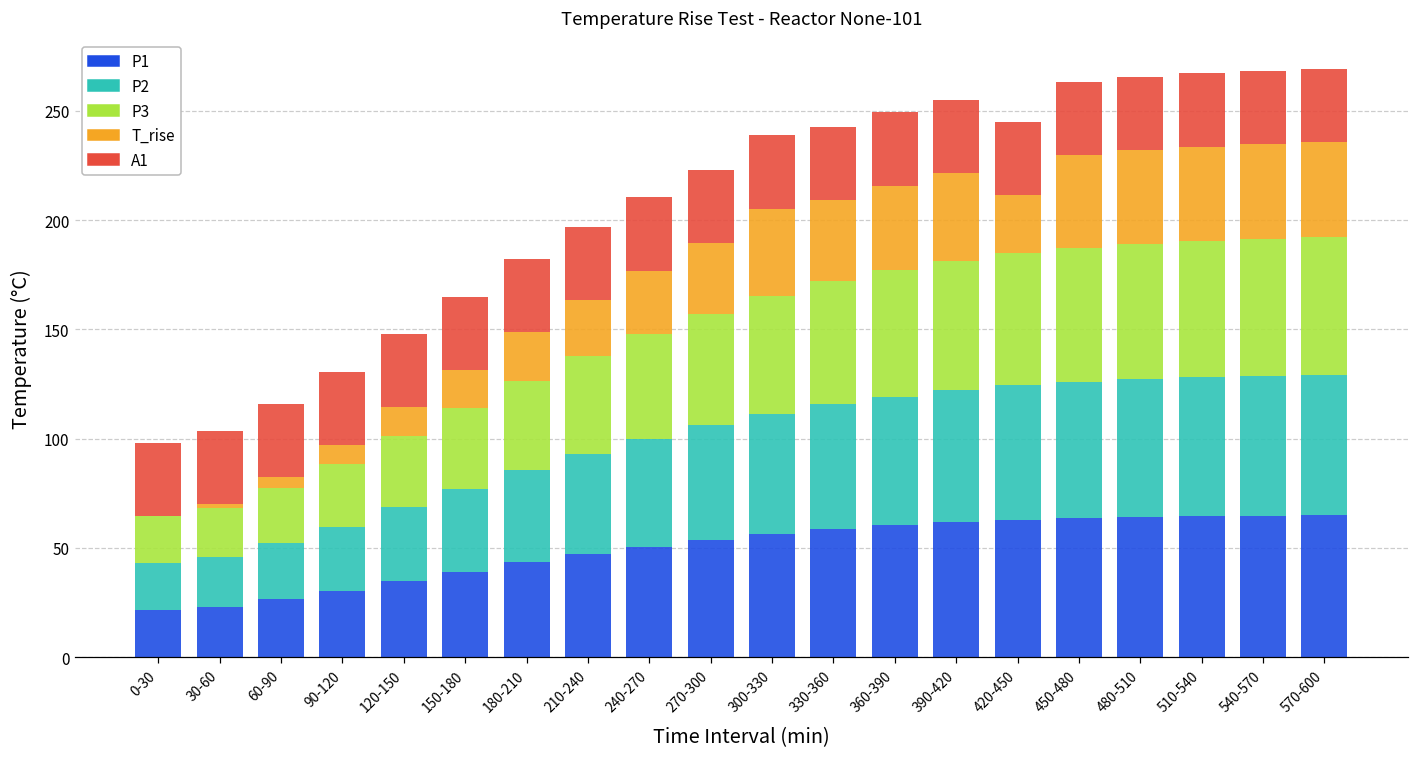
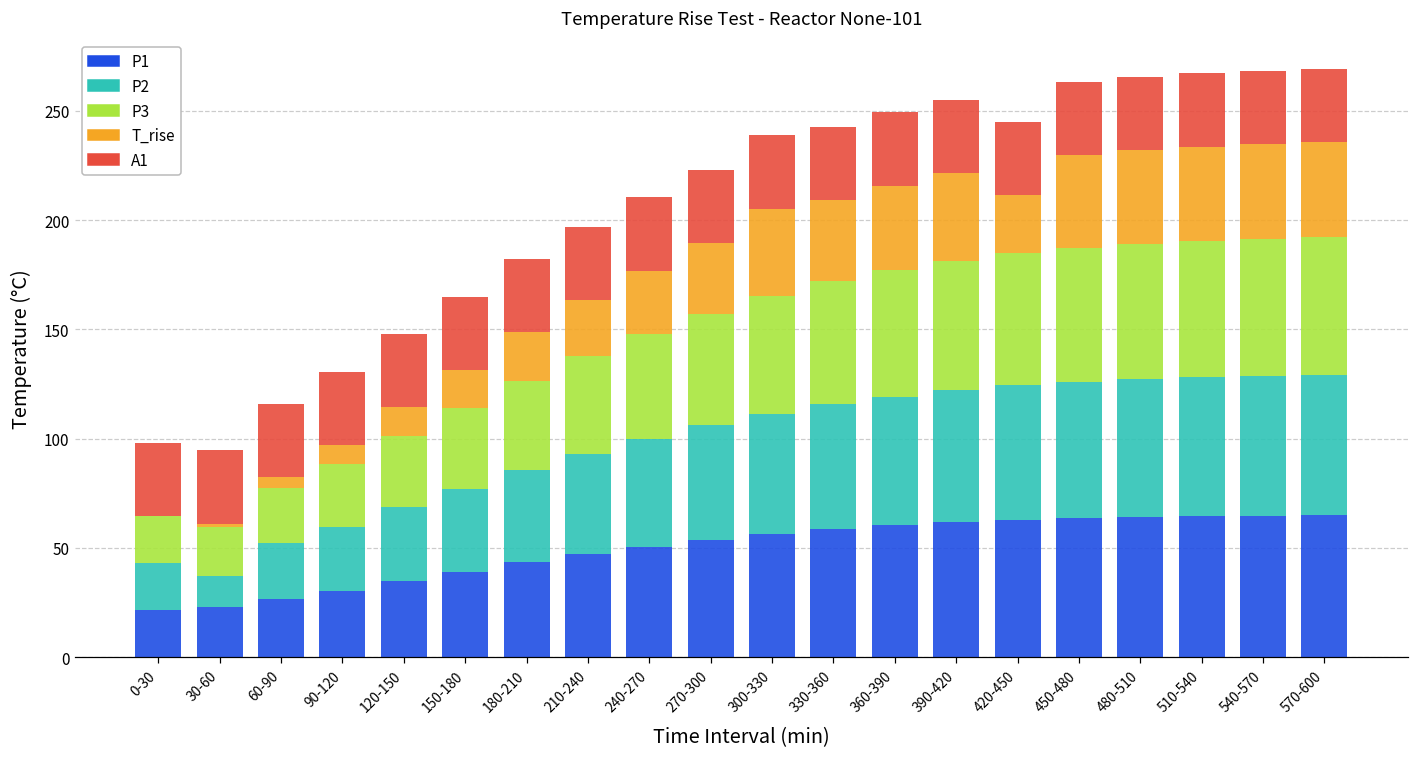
  {
    "P1": {
      "0-30": 22,
      "30-60": 23,
      "60-90": 26,
      "90-120": 30,
      "120-150": 35,
      "150-180": 39,
      "180-210": 44,
      "210-240": 47,
      "240-270": 51,
      "270-300": 54,
      "300-330": 56,
      "330-360": 59,
      "360-390": 60,
      "390-420": 62,
      "420-450": 63,
      "450-480": 64,
      "480-510": 64,
      "510-540": 65,
      "540-570": 65,
      "570-600": 65
    },
    "P2": {
      "0-30": 22,
-     "30-60": 23,
+     "30-60": 14,
      "60-90": 26,
      "90-120": 29,
      "120-150": 34,
      "150-180": 38,
      "180-210": 42,
      "210-240": 46,
      "240-270": 49,
      "270-300": 52,
      "300-330": 55,
      "330-360": 57,
      "360-390": 59,
      "390-420": 60,
      "420-450": 62,
      "450-480": 62,
      "480-510": 63,
      "510-540": 64,
      "540-570": 64,
      "570-600": 64
    },
    "P3": {
      "0-30": 22,
      "30-60": 23,
      "60-90": 25,
      "90-120": 29,
      "120-150": 33,
      "150-180": 37,
      "180-210": 41,
      "210-240": 45,
      "240-270": 48,
      "270-300": 51,
      "300-330": 54,
      "330-360": 56,
      "360-390": 58,
      "390-420": 59,
      "420-450": 60,
      "450-480": 61,
      "480-510": 62,
      "510-540": 63,
      "540-570": 63,
      "570-600": 63
    },
    "T_rise": {
      "0-30": 0,
      "30-60": 2,
      "60-90": 5,
      "90-120": 9,
      "120-150": 13,
      "150-180": 18,
      "180-210": 22,
      "210-240": 26,
      "240-270": 29,
      "270-300": 32,
      "300-330": 40,
      "330-360": 37,
      "360-390": 39,
      "390-420": 40,
      "420-450": 27,
      "450-480": 42,
      "480-510": 43,
      "510-540": 43,
      "540-570": 43,
      "570-600": 44
    },
    "A1": {
      "0-30": 34,
      "30-60": 34,
      "60-90": 34,
      "90-120": 34,
      "120-150": 34,
      "150-180": 34,
      "180-210": 34,
      "210-240": 34,
      "240-270": 34,
      "270-300": 34,
      "300-330": 34,
      "330-360": 34,
      "360-390": 34,
      "390-420": 34,
      "420-450": 34,
      "450-480": 34,
      "480-510": 34,
      "510-540": 34,
      "540-570": 34,
      "570-600": 34
    }
  }
